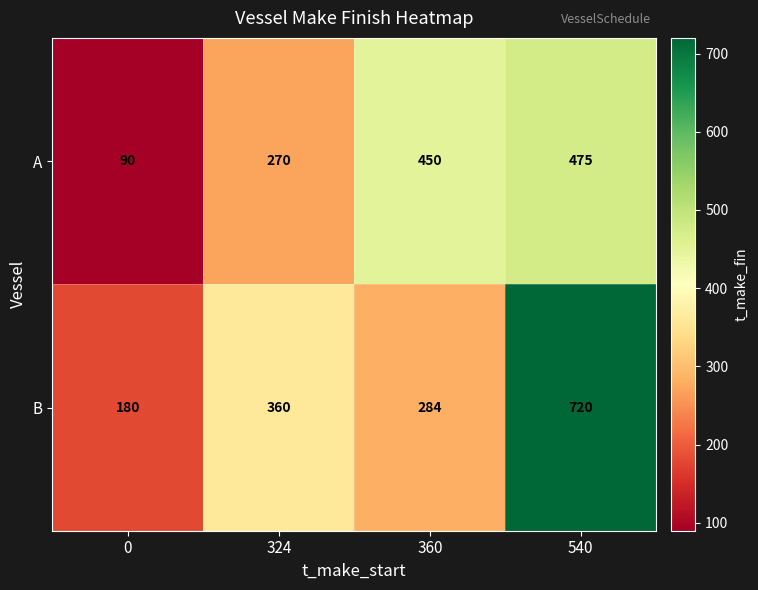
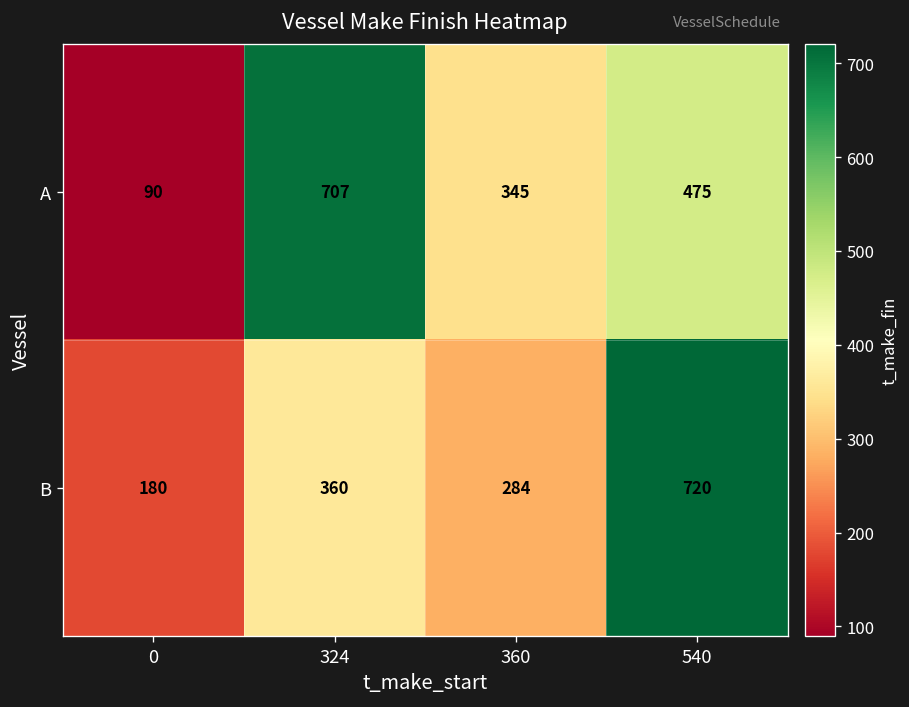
  {
    "A": {
      "0": 90,
-     "324": 270,
-     "360": 450,
+     "324": 707,
+     "360": 345,
      "540": 475
    },
    "B": {
      "0": 180,
      "324": 360,
      "360": 284,
      "540": 720
    }
  }
